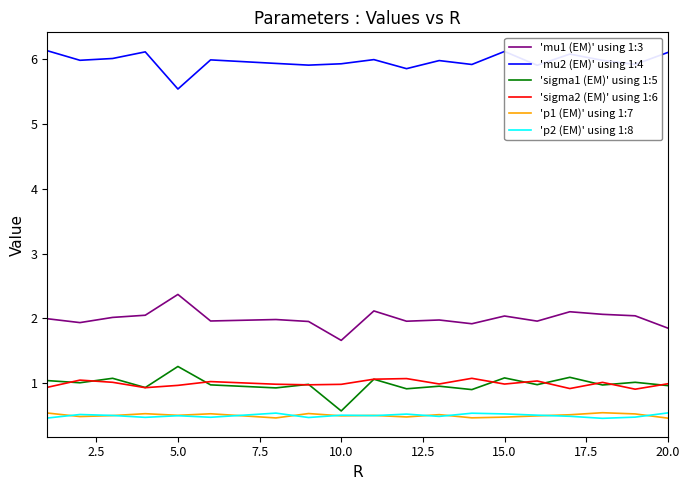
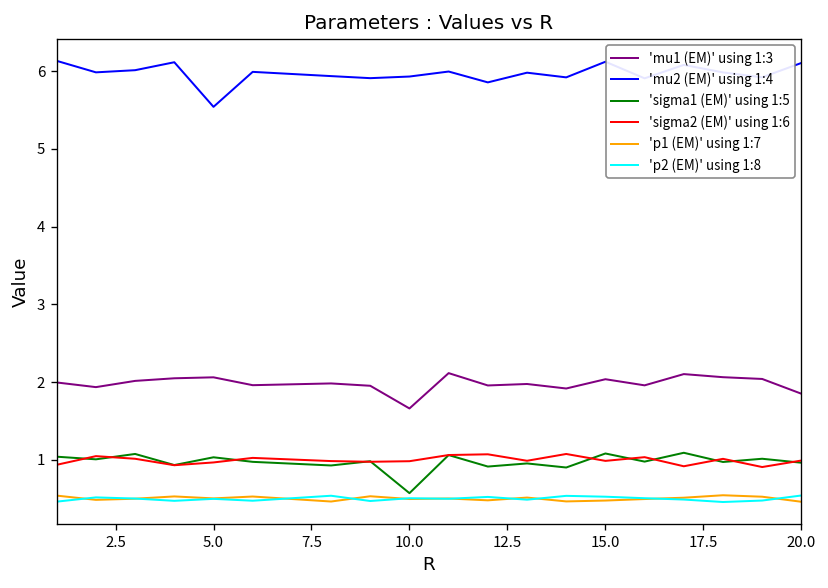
  {
    "'mu1 (EM)' using 1:3": {
-     "5.0": 2.4,
+     "5.0": 2.1,
      "10.0": 1.7,
      "15.0": 2.0,
      "20.0": 1.8
    },
    "'mu2 (EM)' using 1:4": {
      "5.0": 5.5,
      "10.0": 5.9,
      "20.0": 6.1
    },
    "'sigma1 (EM)' using 1:5": {
-     "5.0": 1.3,
+     "5.0": 1.0,
      "10.0": 0.6,
      "15.0": 1.1
    },
    "'sigma2 (EM)' using 1:6": {
      "5.0": 1.0,
      "10.0": 1.0,
      "15.0": 1.0
    },
    "'p1 (EM)' using 1:7": {
      "15.0": 0.5,
      "20.0": 0.5
    },
    "'p2 (EM)' using 1:8": {
      "15.0": 0.5,
      "20.0": 0.5
    }
  }
